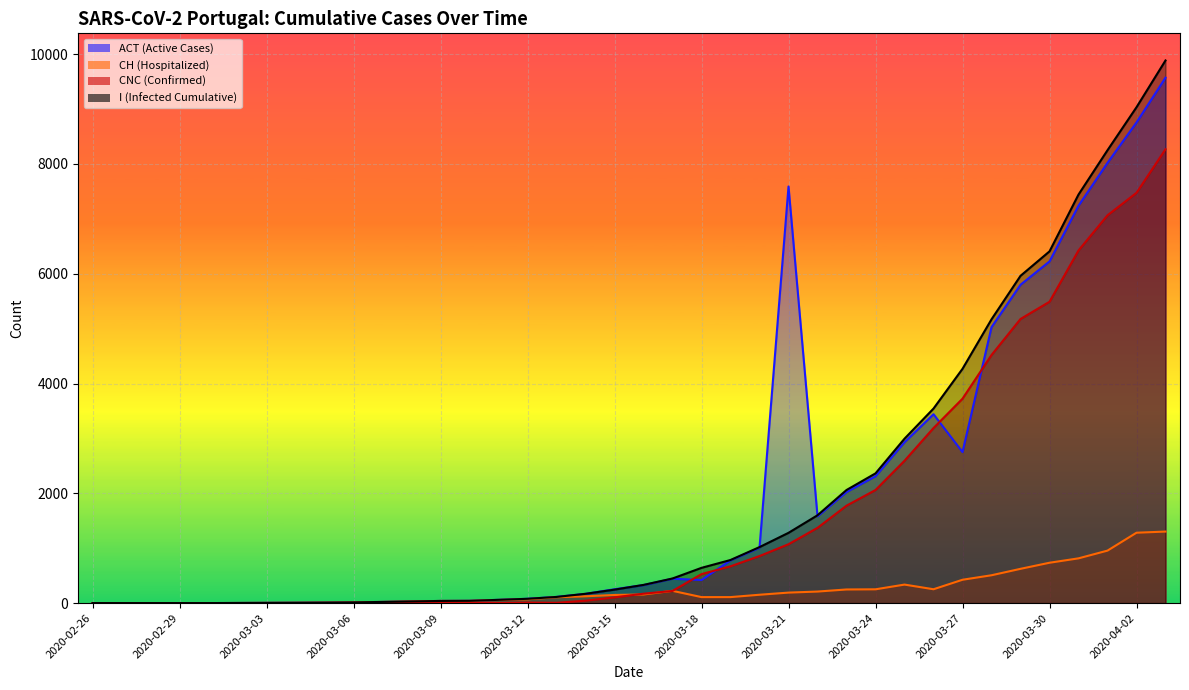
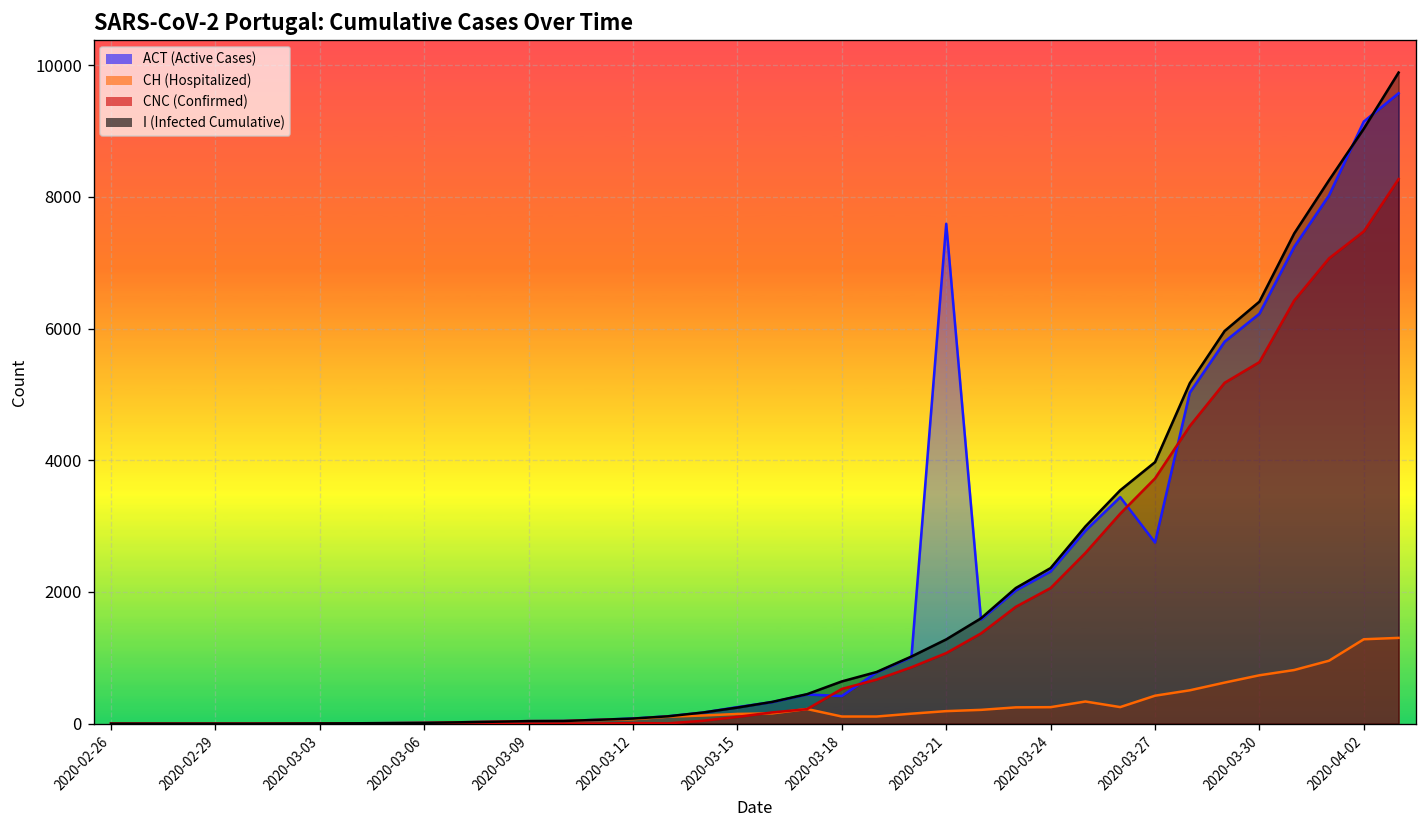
  {
    "ACT (Active Cases)": {
      "2020-03-18": 400,
      "2020-03-21": 7600,
      "2020-03-24": 2300,
      "2020-03-27": 2800,
      "2020-03-30": 6200,
-     "2020-04-02": 8800
+     "2020-04-02": 9100
    },
    "I (Infected Cumulative)": {
      "2020-03-18": 600,
      "2020-03-21": 1300,
      "2020-03-24": 2400,
-     "2020-03-27": 4300,
+     "2020-03-27": 4000,
      "2020-03-30": 6400,
      "2020-04-02": 9000
    }
  }
